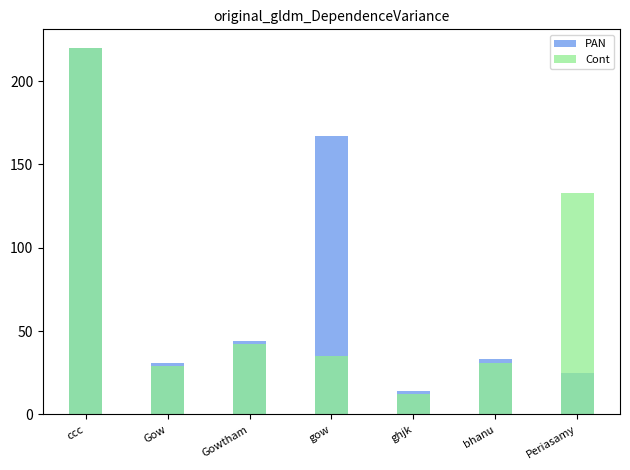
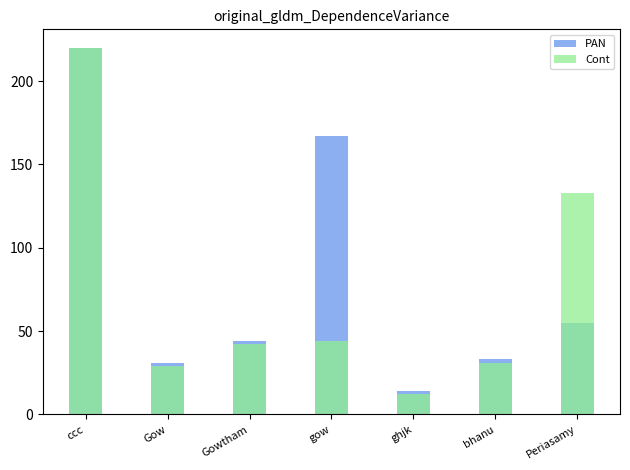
  {
    "PAN": {
      "ccc": 220,
      "Gow": 31,
      "Gowtham": 44,
      "gow": 167,
      "ghjk": 14,
      "bhanu": 33,
-     "Periasamy": 25
+     "Periasamy": 55
    },
    "Cont": {
      "ccc": 220,
-     "gow": 35,
+     "gow": 44,
      "Periasamy": 133
    }
  }
